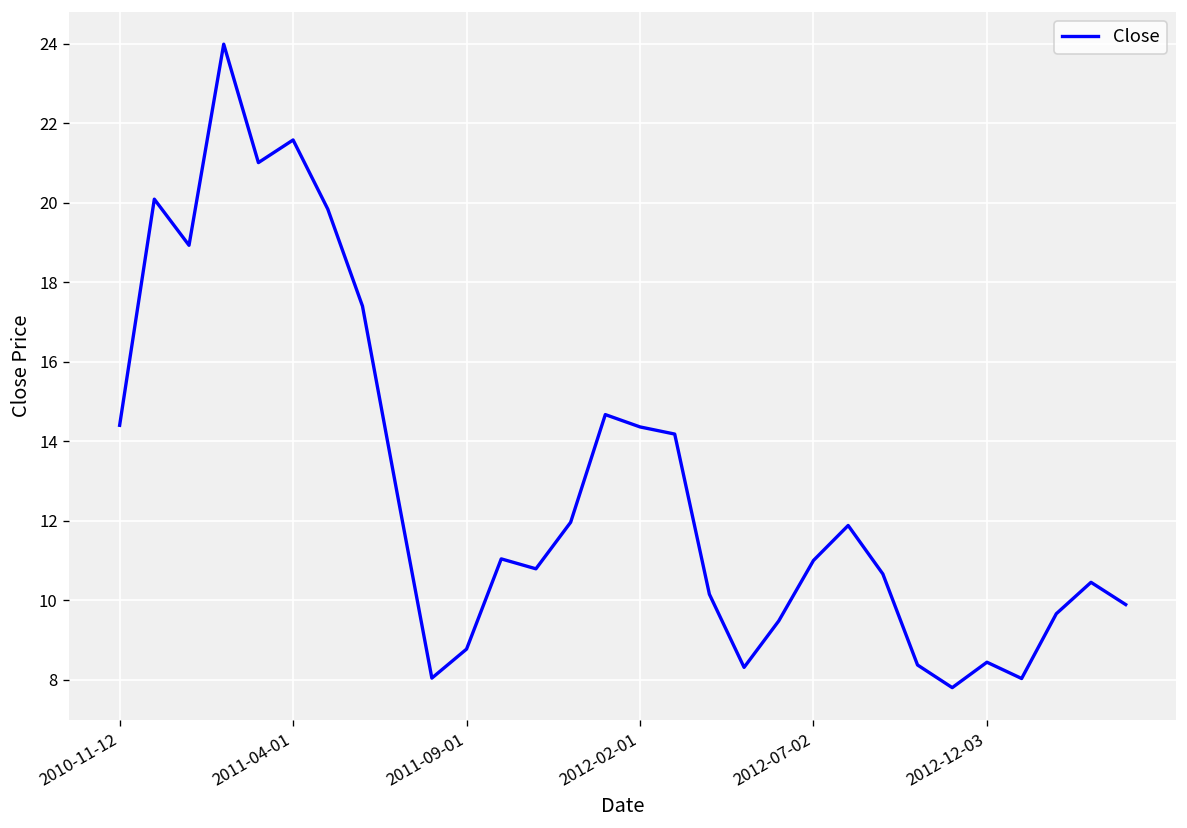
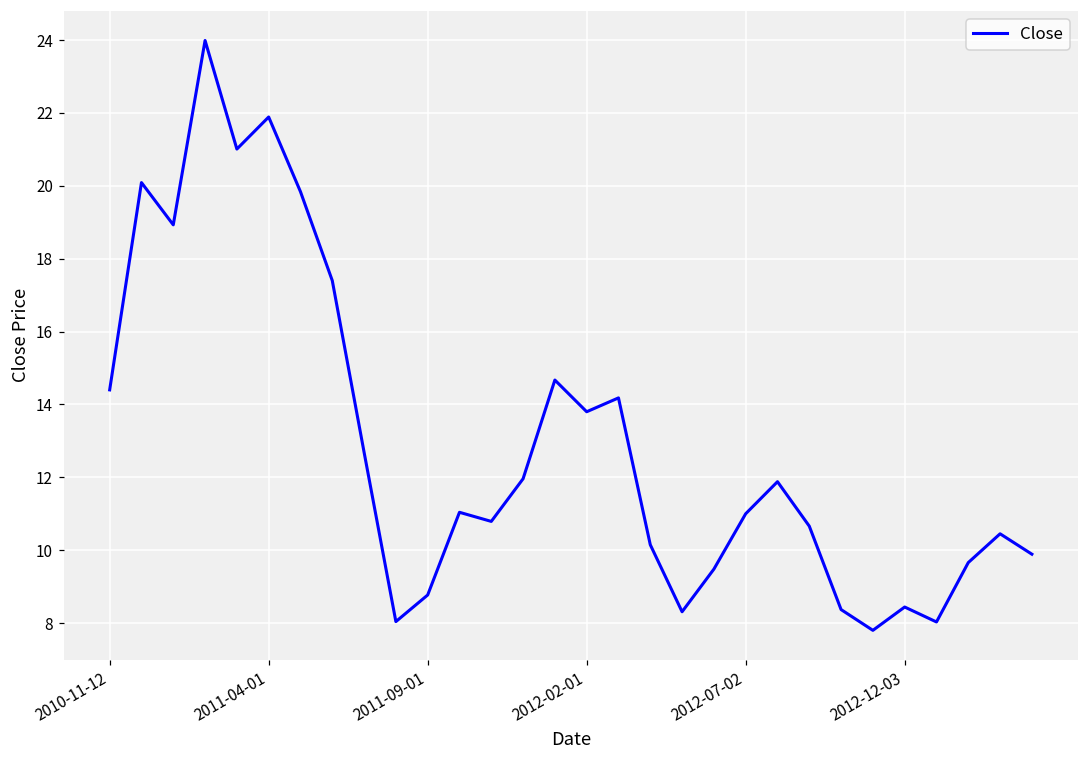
  {
    "2010-11-12": 14.4,
-   "2011-04-01": 21.6,
+   "2011-04-01": 21.9,
    "2011-09-01": 8.8,
-   "2012-02-01": 14.4,
+   "2012-02-01": 13.8,
    "2012-07-02": 11.0,
    "2012-12-03": 8.4
  }
